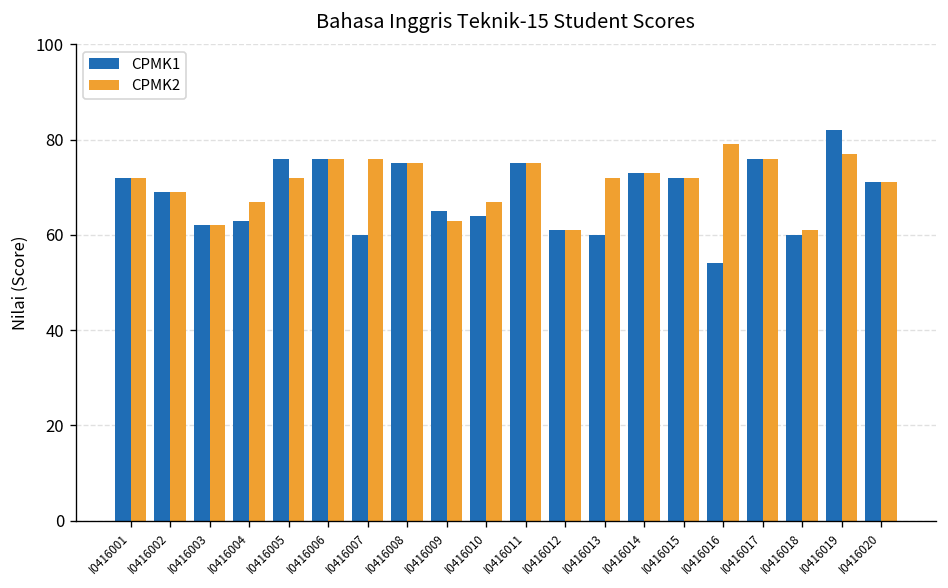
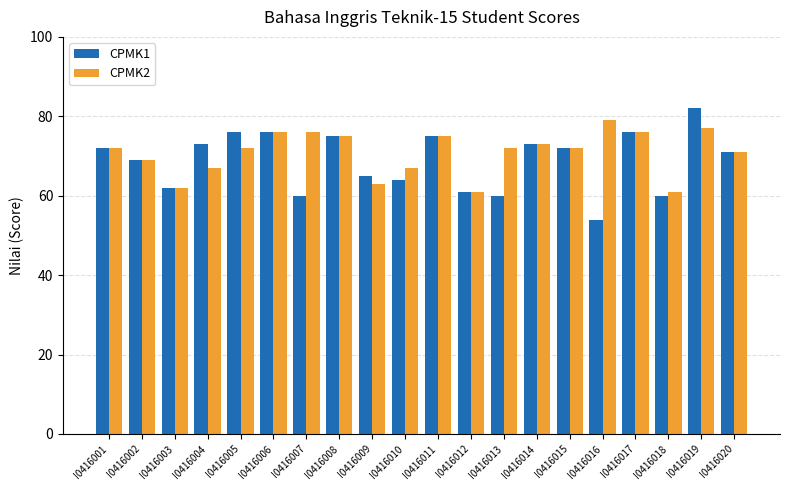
  {
    "CPMK1": {
      "I0416001": 72,
      "I0416002": 69,
      "I0416003": 62,
-     "I0416004": 63,
+     "I0416004": 73,
      "I0416005": 76,
      "I0416006": 76,
      "I0416007": 60,
      "I0416008": 75,
      "I0416009": 65,
      "I0416010": 64,
      "I0416011": 75,
      "I0416012": 61,
      "I0416013": 60,
      "I0416014": 73,
      "I0416015": 72,
      "I0416016": 54,
      "I0416017": 76,
      "I0416018": 60,
      "I0416019": 82,
      "I0416020": 71
    },
    "CPMK2": {
      "I0416001": 72,
      "I0416002": 69,
      "I0416003": 62,
      "I0416004": 67,
      "I0416005": 72,
      "I0416006": 76,
      "I0416007": 76,
      "I0416008": 75,
      "I0416009": 63,
      "I0416010": 67,
      "I0416011": 75,
      "I0416012": 61,
      "I0416013": 72,
      "I0416014": 73,
      "I0416015": 72,
      "I0416016": 79,
      "I0416017": 76,
      "I0416018": 61,
      "I0416019": 77,
      "I0416020": 71
    }
  }
